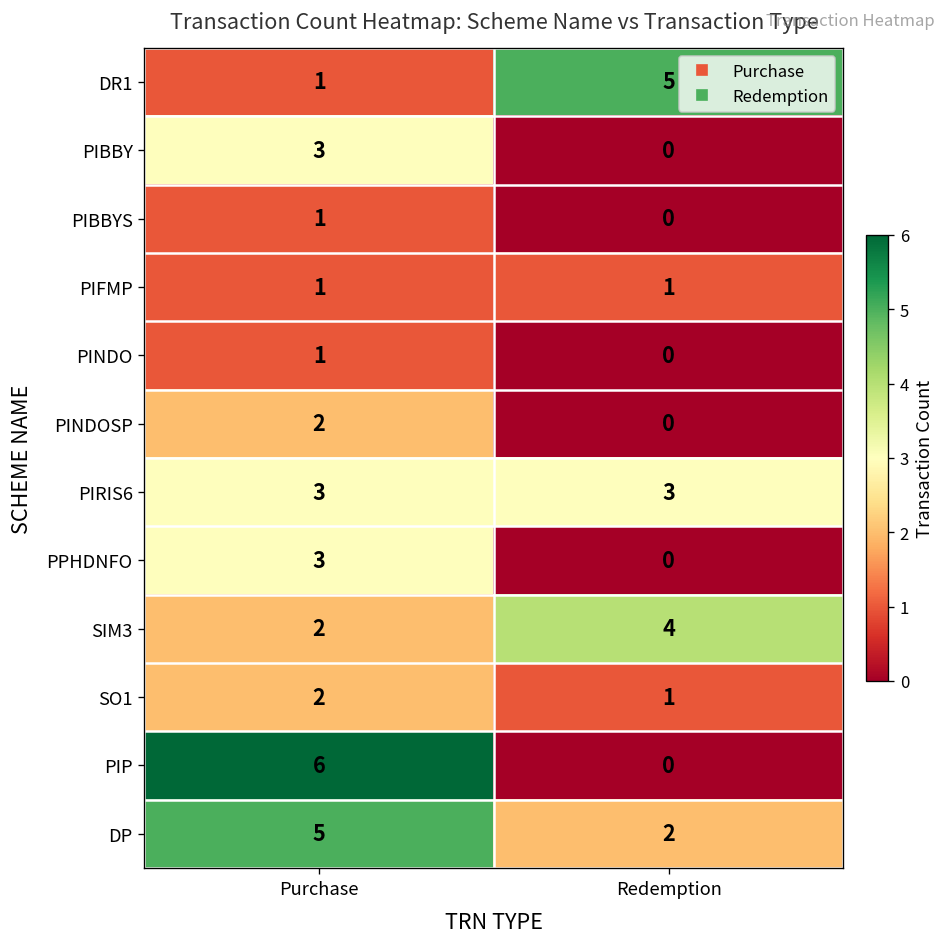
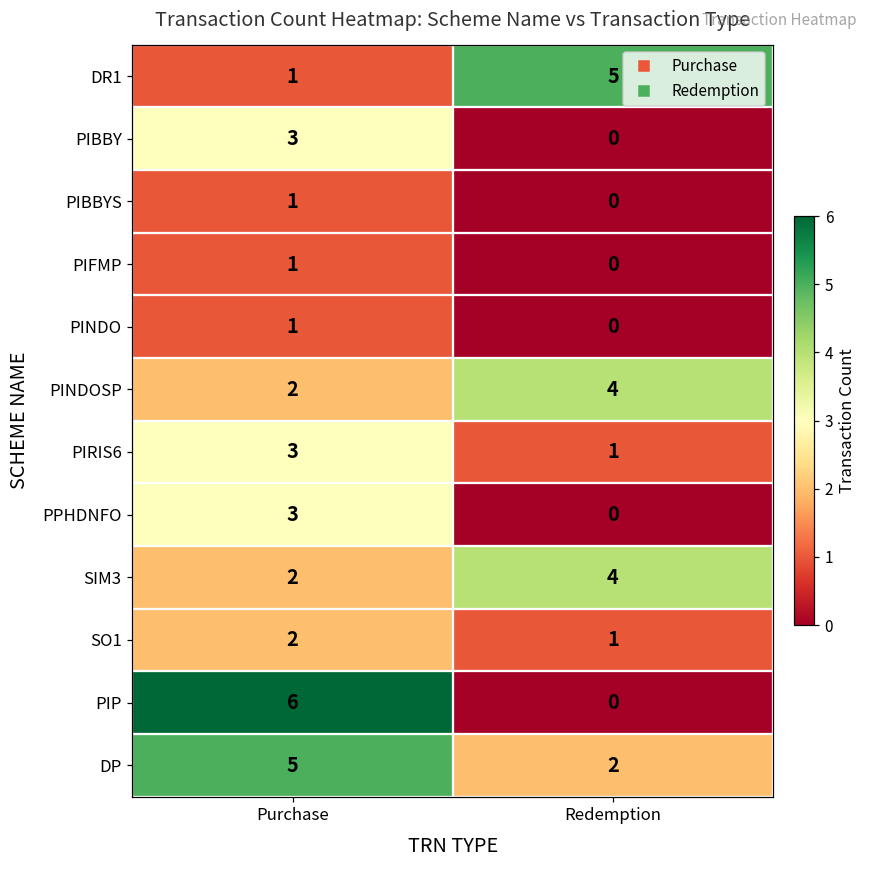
  {
    "DR1": {
      "Purchase": 1,
      "Redemption": 5
    },
    "PIBBY": {
      "Purchase": 3,
      "Redemption": 0
    },
    "PIBBYS": {
      "Purchase": 1,
      "Redemption": 0
    },
    "PIFMP": {
      "Purchase": 1,
-     "Redemption": 1
+     "Redemption": 0
    },
    "PINDO": {
      "Purchase": 1,
      "Redemption": 0
    },
    "PINDOSP": {
      "Purchase": 2,
-     "Redemption": 0
+     "Redemption": 4
    },
    "PIRIS6": {
      "Purchase": 3,
-     "Redemption": 3
+     "Redemption": 1
    },
    "PPHDNFO": {
      "Purchase": 3,
      "Redemption": 0
    },
    "SIM3": {
      "Purchase": 2,
      "Redemption": 4
    },
    "SO1": {
      "Purchase": 2,
      "Redemption": 1
    },
    "PIP": {
      "Purchase": 6,
      "Redemption": 0
    },
    "DP": {
      "Purchase": 5,
      "Redemption": 2
    }
  }
